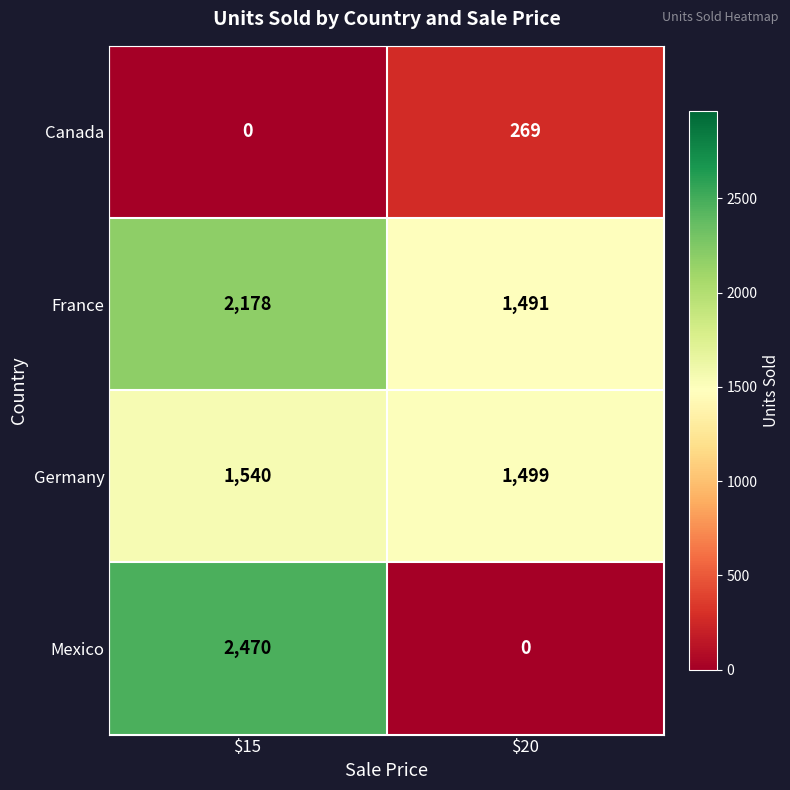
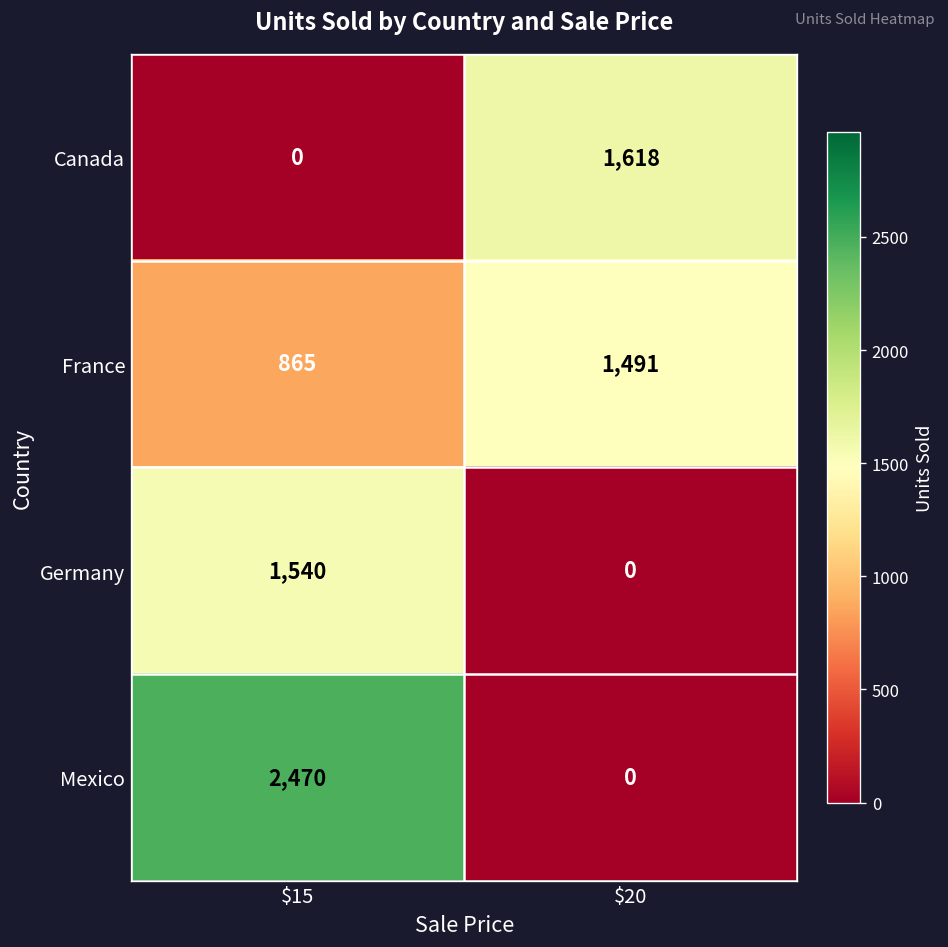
  {
    "Canada": {
      "$15": "0",
-     "$20": "269"
+     "$20": "1,618"
    },
    "France": {
-     "$15": "2,178",
+     "$15": "865",
      "$20": "1,491"
    },
    "Germany": {
      "$15": "1,540",
-     "$20": "1,499"
+     "$20": "0"
    },
    "Mexico": {
      "$15": "2,470",
      "$20": "0"
    }
  }
